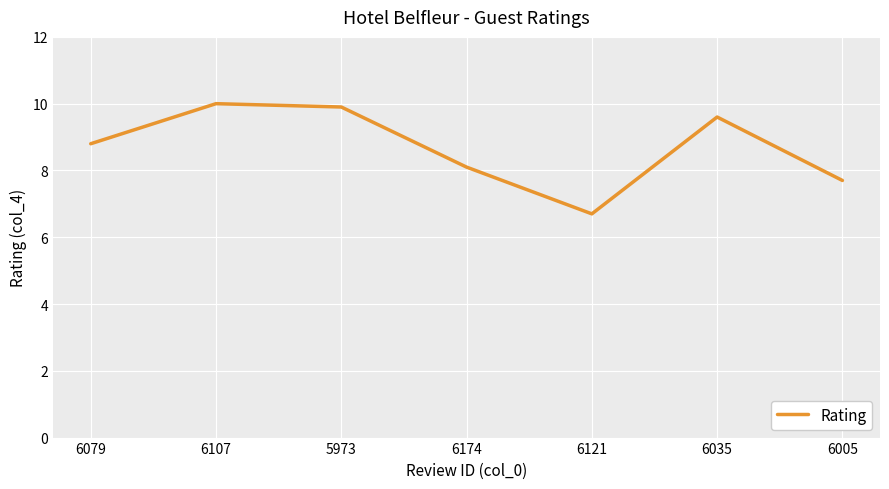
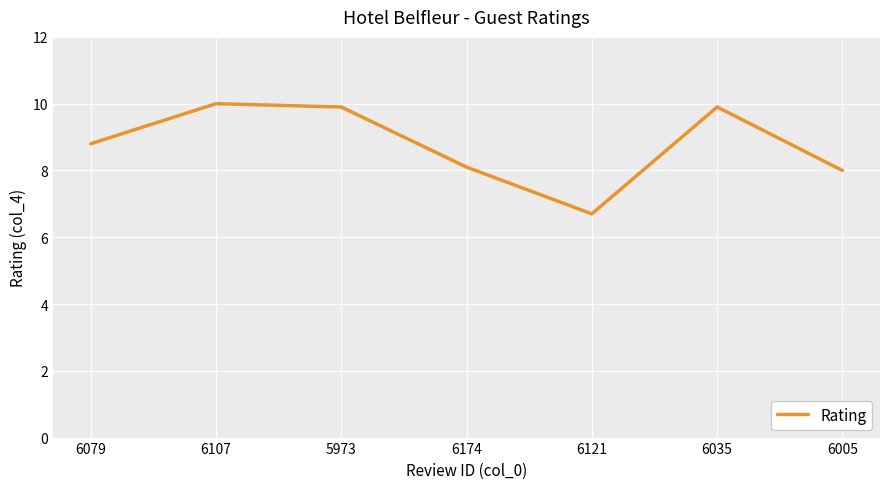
  {
    "6079": 8.8,
    "6107": 10.0,
    "5973": 9.9,
    "6174": 8.1,
    "6121": 6.7,
-   "6035": 9.6,
-   "6005": 7.7
+   "6035": 9.9,
+   "6005": 8.0
  }
